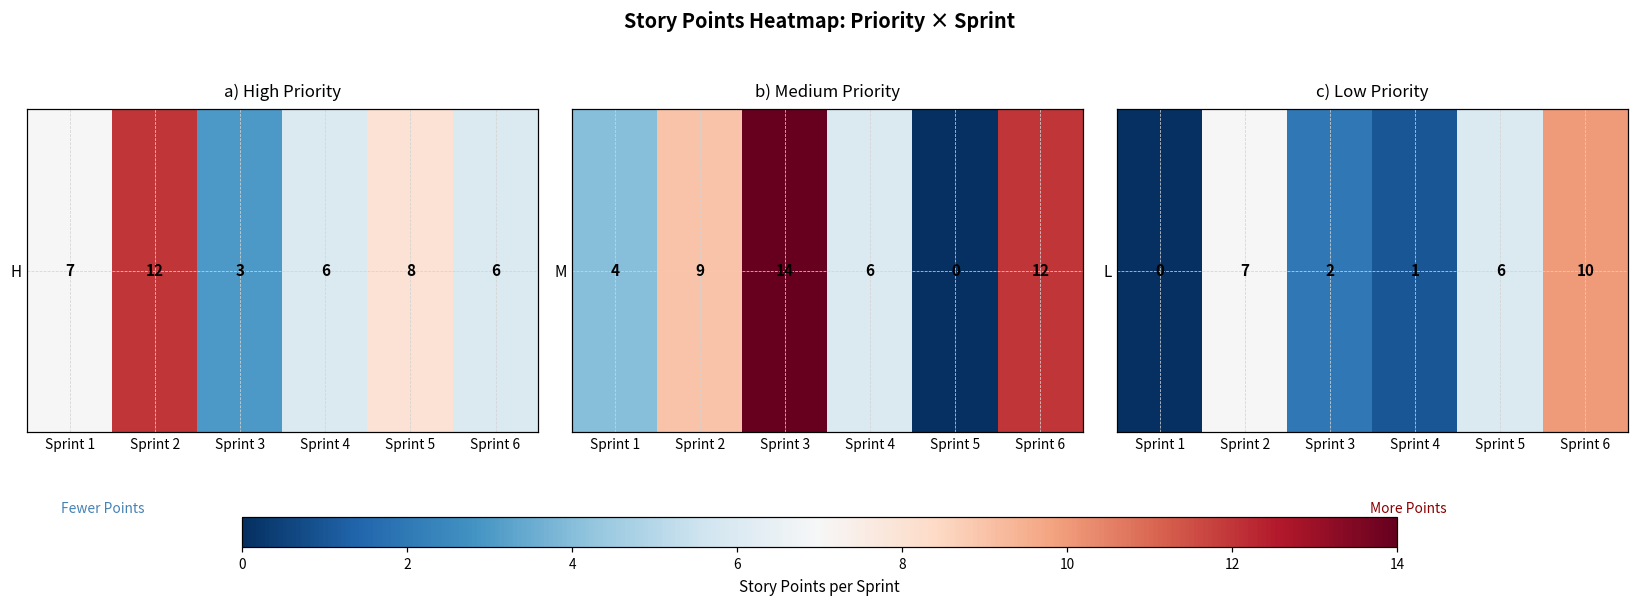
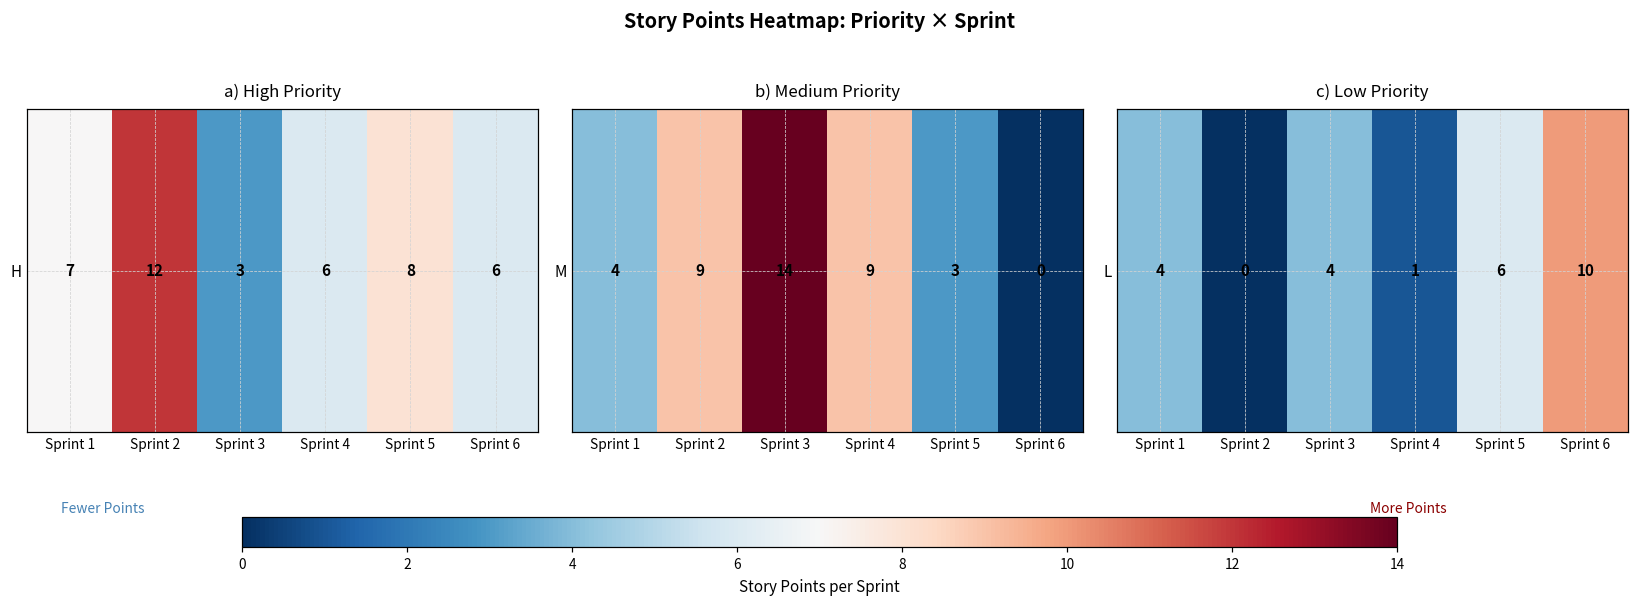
  {
    "a) High Priority": {
      "H": {
        "Sprint 1": 7,
        "Sprint 2": 12,
        "Sprint 3": 3,
        "Sprint 4": 6,
        "Sprint 5": 8,
        "Sprint 6": 6
      }
    },
    "b) Medium Priority": {
      "M": {
        "Sprint 1": 4,
        "Sprint 2": 9,
        "Sprint 3": 14,
-       "Sprint 4": 6,
-       "Sprint 5": 0,
-       "Sprint 6": 12
+       "Sprint 4": 9,
+       "Sprint 5": 3,
+       "Sprint 6": 0
      }
    },
    "c) Low Priority": {
      "L": {
-       "Sprint 1": 0,
-       "Sprint 2": 7,
-       "Sprint 3": 2,
+       "Sprint 1": 4,
+       "Sprint 2": 0,
+       "Sprint 3": 4,
        "Sprint 4": 1,
        "Sprint 5": 6,
        "Sprint 6": 10
      }
    }
  }
